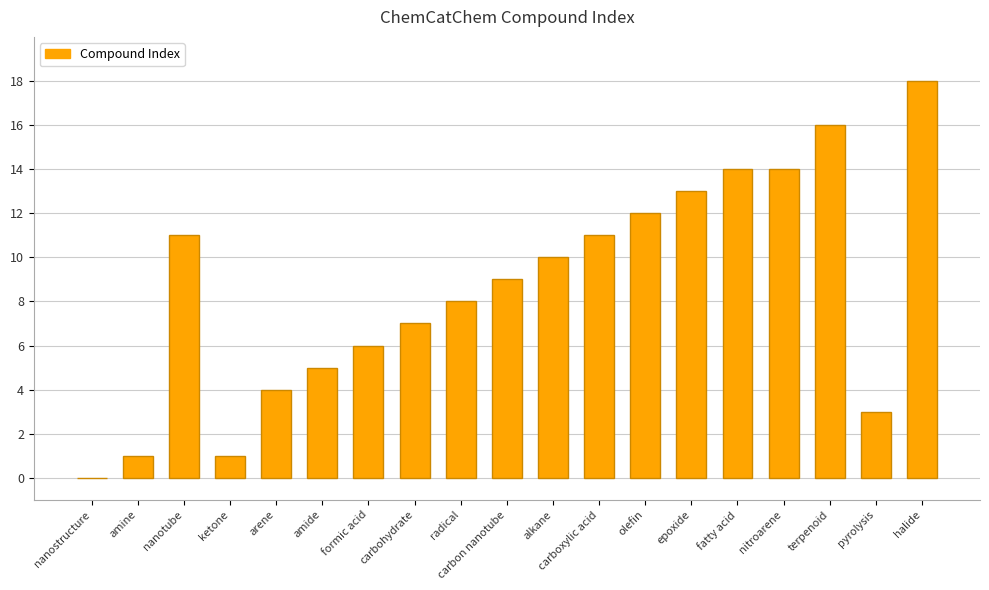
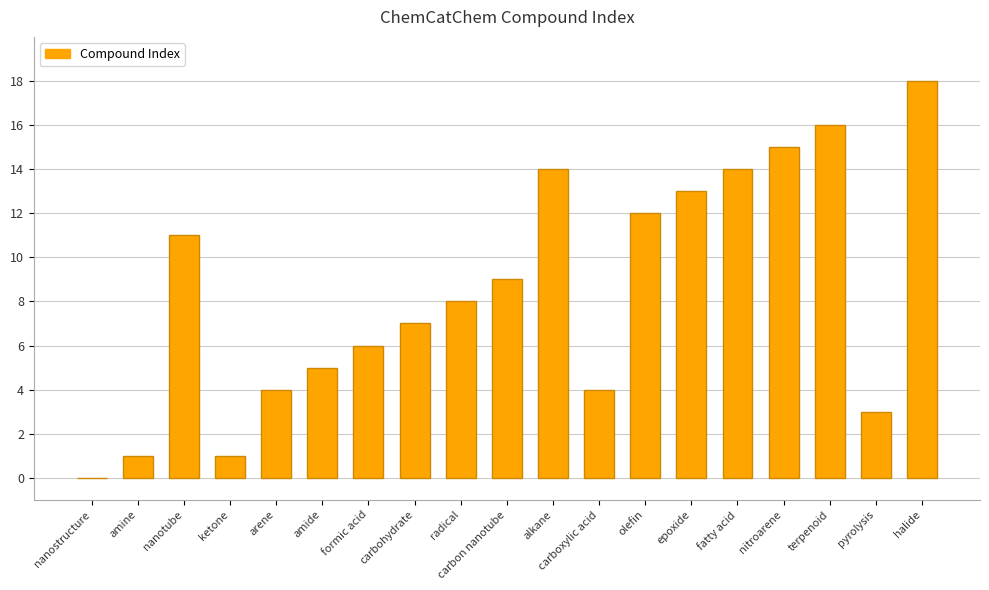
  {
    "nanostructure": 0,
    "amine": 1,
    "nanotube": 11,
    "ketone": 1,
    "arene": 4,
    "amide": 5,
    "formic acid": 6,
    "carbohydrate": 7,
    "radical": 8,
    "carbon nanotube": 9,
-   "alkane": 10,
-   "carboxylic acid": 11,
+   "alkane": 14,
+   "carboxylic acid": 4,
    "olefin": 12,
    "epoxide": 13,
    "fatty acid": 14,
-   "nitroarene": 14,
+   "nitroarene": 15,
    "terpenoid": 16,
    "pyrolysis": 3,
    "halide": 18
  }
